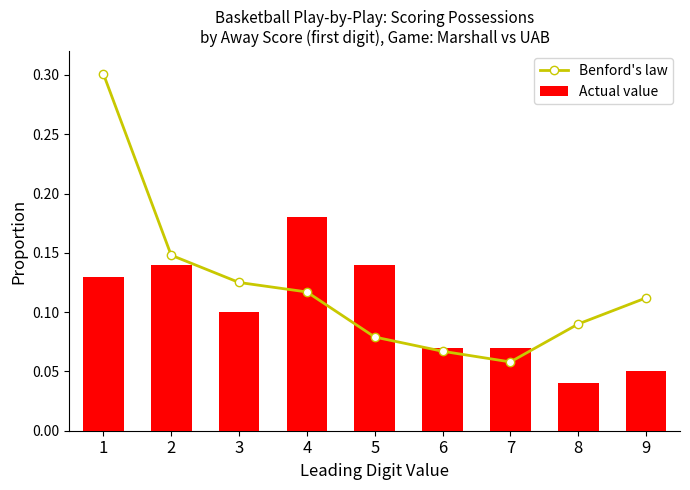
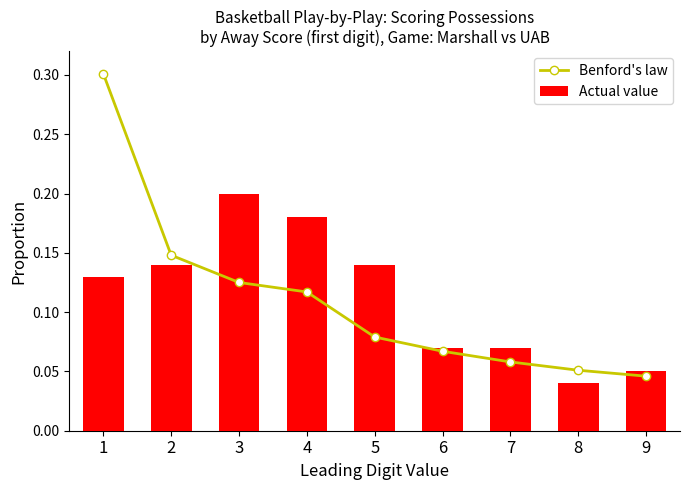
  {
    "Benford's law": {
      "1": 0.301,
      "2": 0.148,
      "3": 0.125,
      "4": 0.117,
      "5": 0.079,
      "6": 0.067,
      "7": 0.058,
-     "8": 0.090,
-     "9": 0.112
+     "8": 0.051,
+     "9": 0.046
    },
    "Actual value": {
      "1": 0.130,
      "2": 0.140,
-     "3": 0.1,
+     "3": 0.2,
      "4": 0.180,
      "5": 0.140,
      "6": 0.070,
      "7": 0.070,
      "8": 0.040,
      "9": 0.050
    }
  }
